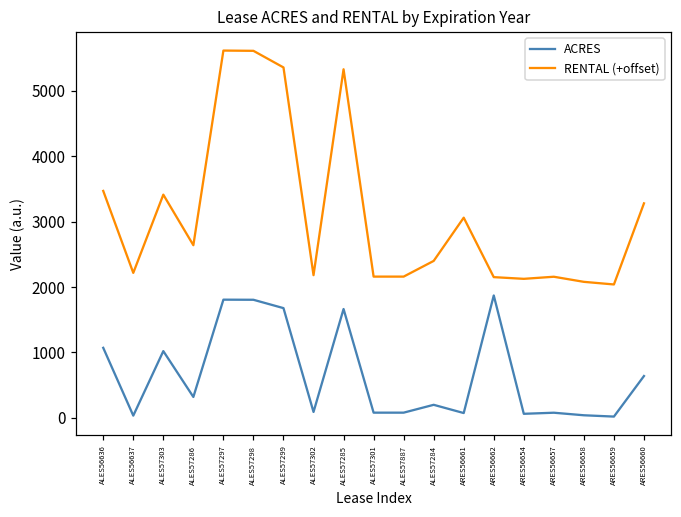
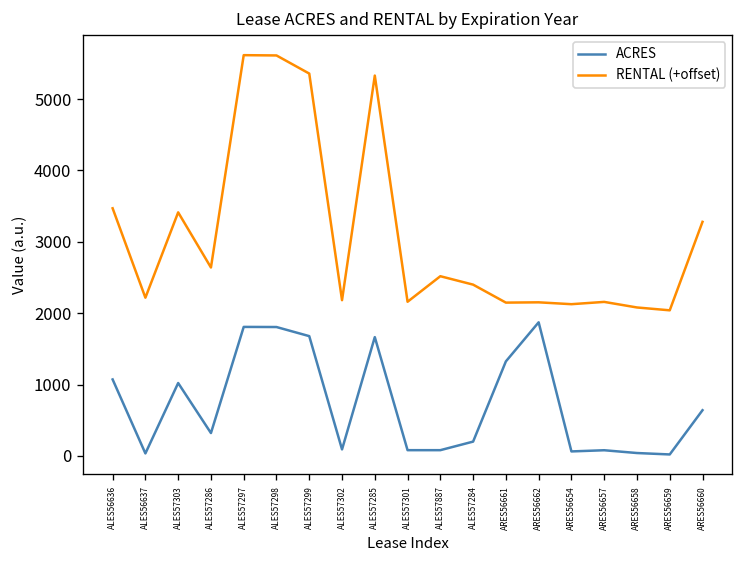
  {
    "ACRES": {
      "ALES56636": 1100,
      "ALES56637": 0,
      "ALES57303": 1000,
      "ALES57286": 300,
      "ALES57297": 1800,
      "ALES57298": 1800,
      "ALES57299": 1700,
      "ALES57302": 100,
      "ALES57285": 1700,
      "ALES57301": 100,
      "ALES57887": 100,
      "ALES57284": 200,
-     "ARES56661": 100,
+     "ARES56661": 1300,
      "ARES56662": 1900,
      "ARES56654": 100,
      "ARES56657": 100,
      "ARES56658": 0,
      "ARES56659": 0,
      "ARES56660": 600
    },
    "RENTAL (+offset)": {
      "ALES56636": 3500,
      "ALES56637": 2200,
      "ALES57303": 3400,
      "ALES57286": 2600,
      "ALES57297": 5600,
      "ALES57298": 5600,
      "ALES57299": 5400,
      "ALES57302": 2200,
      "ALES57285": 5300,
      "ALES57301": 2200,
-     "ALES57887": 2200,
+     "ALES57887": 2500,
      "ALES57284": 2400,
-     "ARES56661": 3100,
+     "ARES56661": 2100,
      "ARES56662": 2200,
      "ARES56654": 2100,
      "ARES56657": 2200,
      "ARES56658": 2100,
      "ARES56659": 2000,
      "ARES56660": 3300
    }
  }
